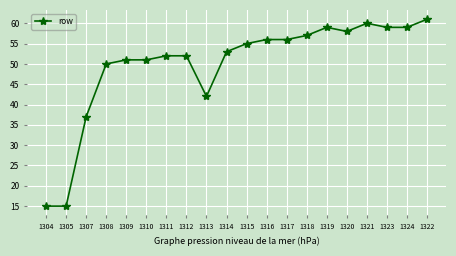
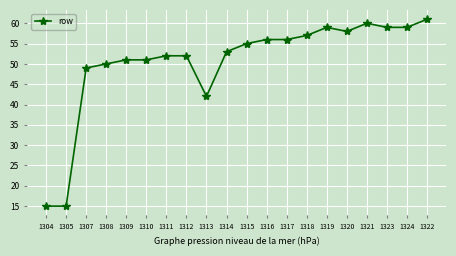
  {
    "1304": 15,
    "1305": 15,
-   "1307": 37,
+   "1307": 49,
    "1308": 50,
    "1309": 51,
    "1310": 51,
    "1311": 52,
    "1312": 52,
    "1313": 42,
    "1314": 53,
    "1315": 55,
    "1316": 56,
    "1317": 56,
    "1318": 57,
    "1319": 59,
    "1320": 58,
    "1321": 60,
    "1323": 59,
    "1324": 59,
    "1322": 61
  }
